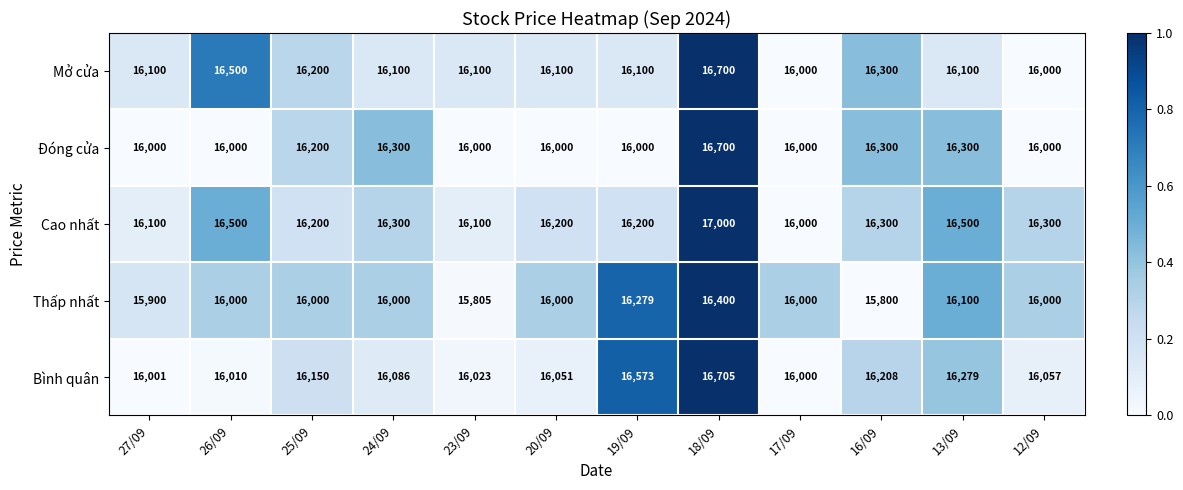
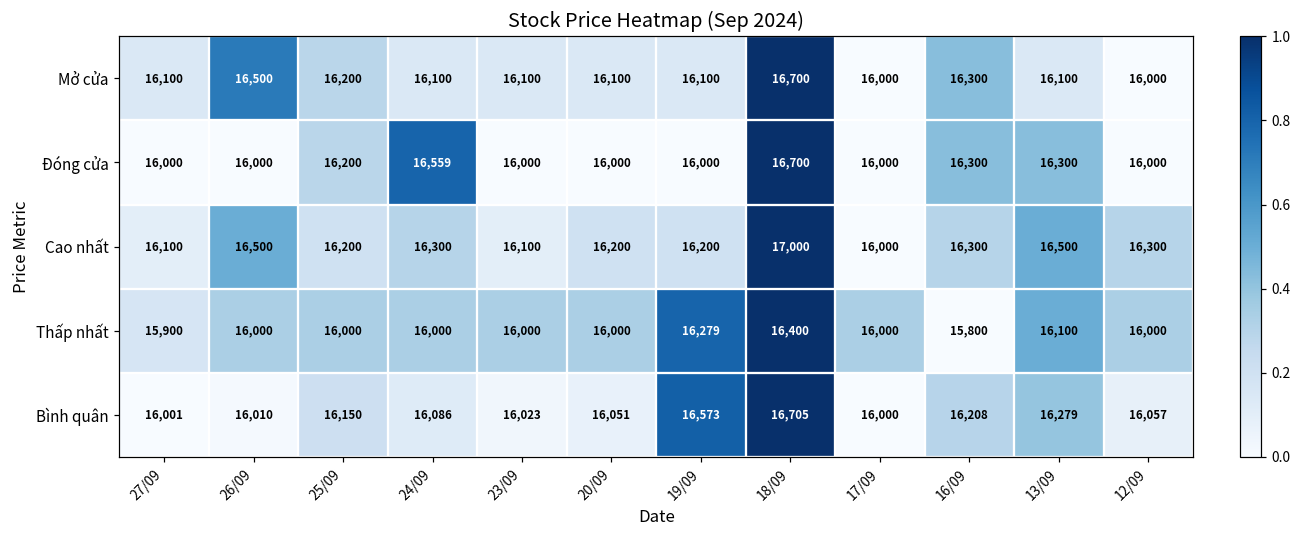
  {
    "Mở cửa": {
      "27/09": "16,100",
      "26/09": "16,500",
      "25/09": "16,200",
      "24/09": "16,100",
      "23/09": "16,100",
      "20/09": "16,100",
      "19/09": "16,100",
      "18/09": "16,700",
      "17/09": "16,000",
      "16/09": "16,300",
      "13/09": "16,100",
      "12/09": "16,000"
    },
    "Đóng cửa": {
      "27/09": "16,000",
      "26/09": "16,000",
      "25/09": "16,200",
-     "24/09": "16,300",
+     "24/09": "16,559",
      "23/09": "16,000",
      "20/09": "16,000",
      "19/09": "16,000",
      "18/09": "16,700",
      "17/09": "16,000",
      "16/09": "16,300",
      "13/09": "16,300",
      "12/09": "16,000"
    },
    "Cao nhất": {
      "27/09": "16,100",
      "26/09": "16,500",
      "25/09": "16,200",
      "24/09": "16,300",
      "23/09": "16,100",
      "20/09": "16,200",
      "19/09": "16,200",
      "18/09": "17,000",
      "17/09": "16,000",
      "16/09": "16,300",
      "13/09": "16,500",
      "12/09": "16,300"
    },
    "Thấp nhất": {
      "27/09": "15,900",
      "26/09": "16,000",
      "25/09": "16,000",
      "24/09": "16,000",
-     "23/09": "15,805",
+     "23/09": "16,000",
      "20/09": "16,000",
      "19/09": "16,279",
      "18/09": "16,400",
      "17/09": "16,000",
      "16/09": "15,800",
      "13/09": "16,100",
      "12/09": "16,000"
    },
    "Bình quân": {
      "27/09": "16,001",
      "26/09": "16,010",
      "25/09": "16,150",
      "24/09": "16,086",
      "23/09": "16,023",
      "20/09": "16,051",
      "19/09": "16,573",
      "18/09": "16,705",
      "17/09": "16,000",
      "16/09": "16,208",
      "13/09": "16,279",
      "12/09": "16,057"
    }
  }
